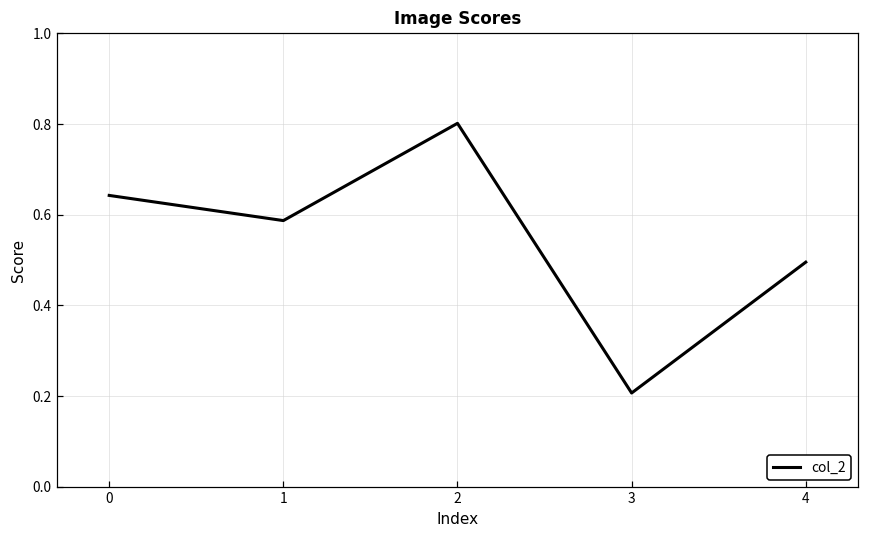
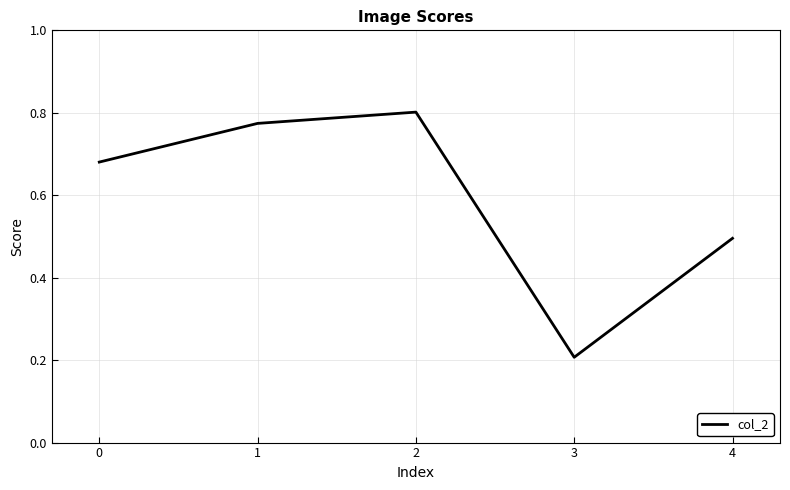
  {
-   "0": 0.64,
-   "1": 0.59,
+   "0": 0.68,
+   "1": 0.77,
    "2": 0.80,
    "3": 0.21,
    "4": 0.50
  }
